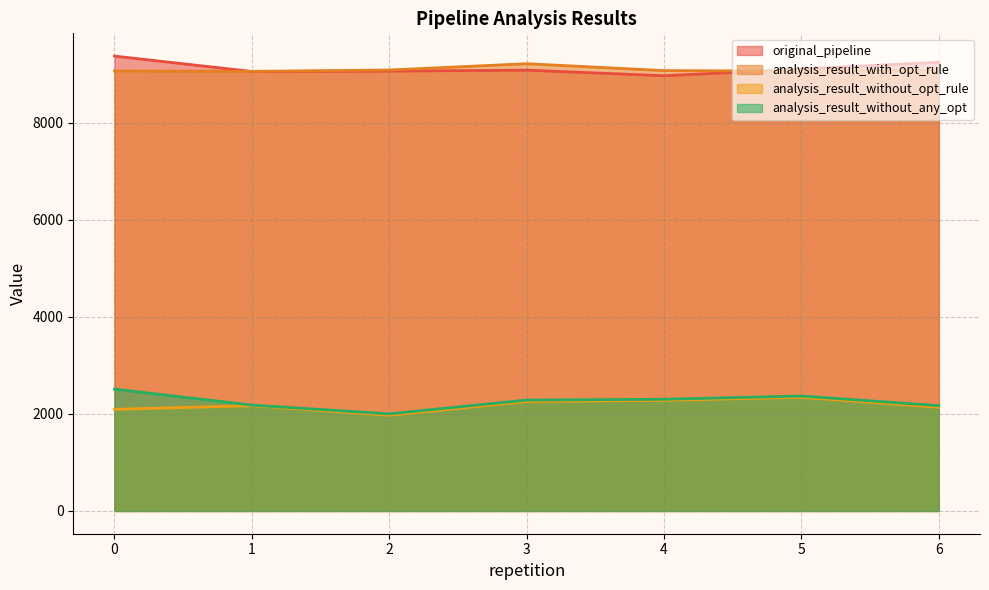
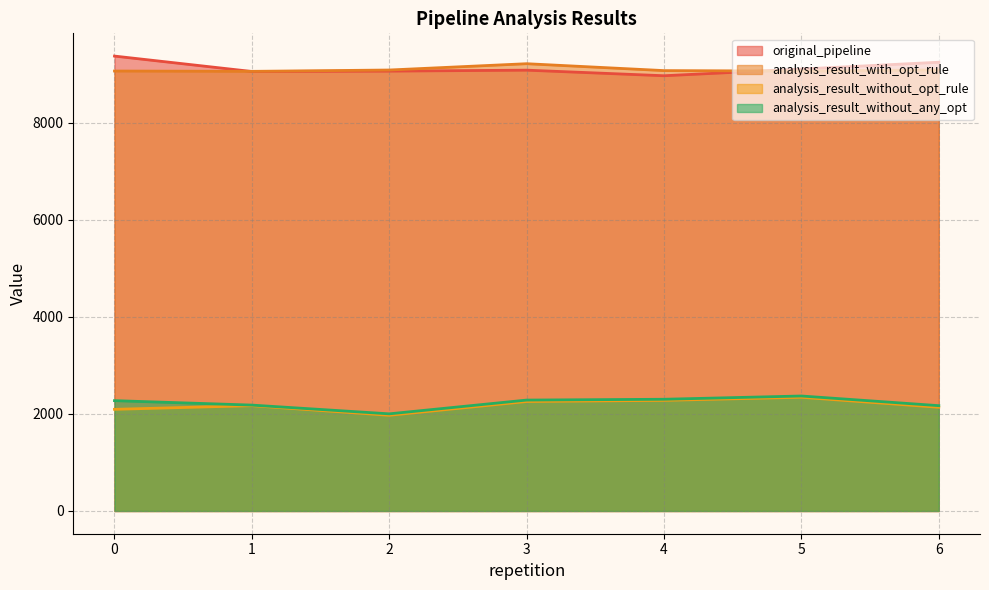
  {
    "analysis_result_without_any_opt": {
-     "0": 2500
+     "0": 2300
    }
  }
